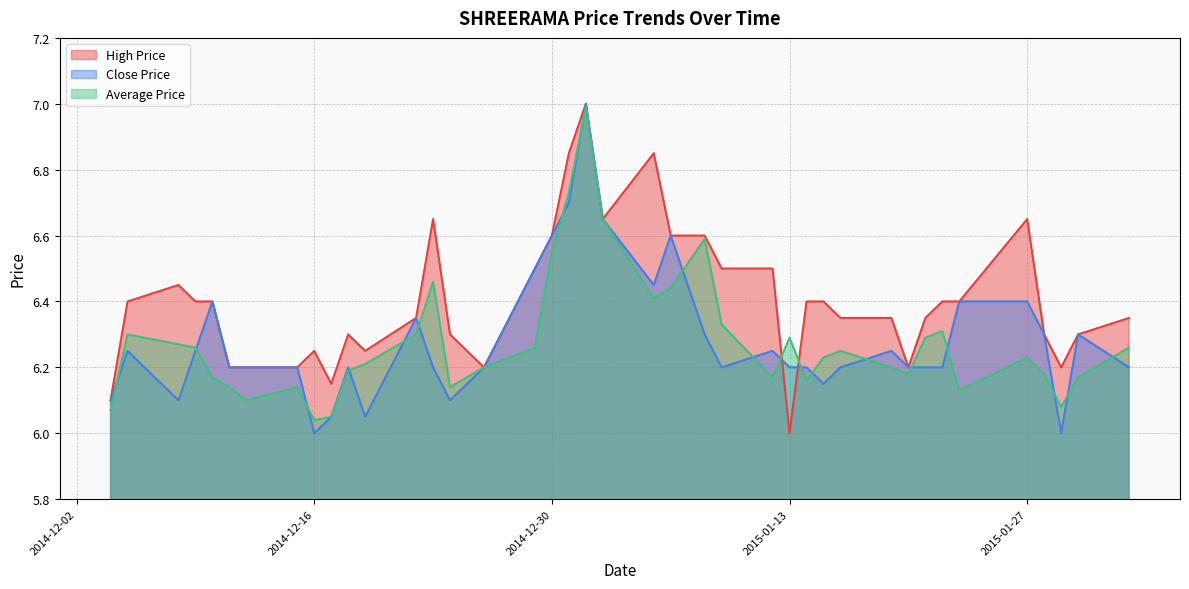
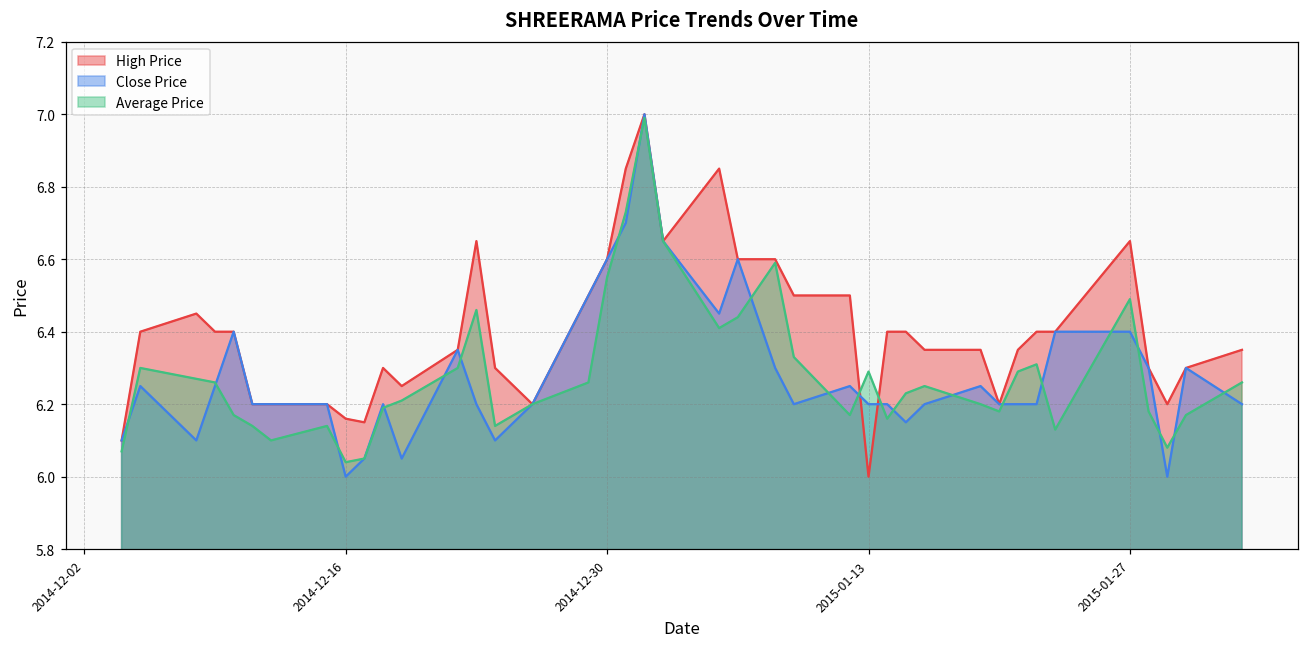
  {
    "High Price": {
-     "2014-12-16": 6.25,
+     "2014-12-16": 6.16,
      "2015-01-13": 6.00,
      "2015-01-27": 6.65
    },
    "Close Price": {
      "2014-12-16": 6.00,
      "2015-01-13": 6.20,
      "2015-01-27": 6.40
    },
    "Average Price": {
      "2014-12-16": 6.04,
      "2014-12-30": 6.55,
      "2015-01-13": 6.29,
-     "2015-01-27": 6.23
+     "2015-01-27": 6.49
    }
  }
